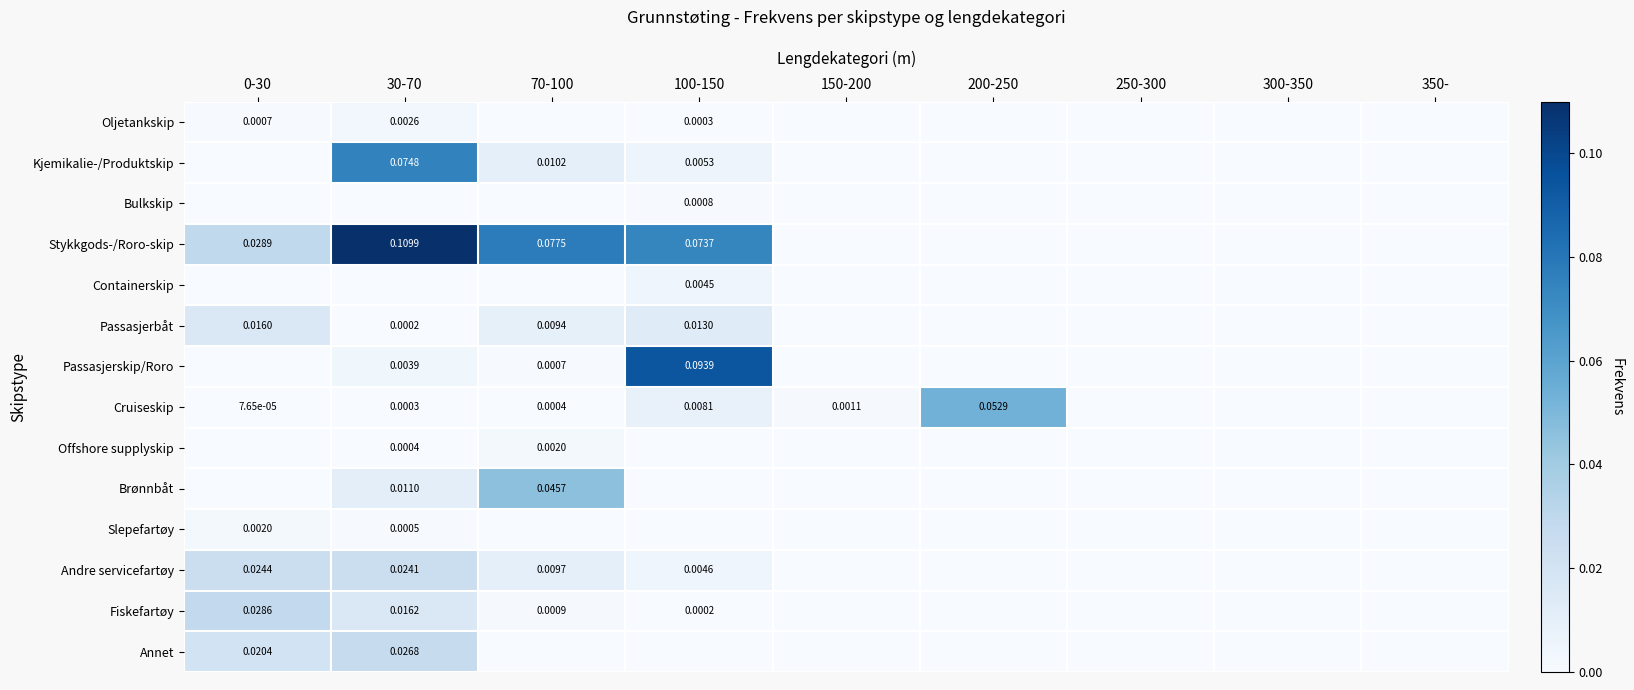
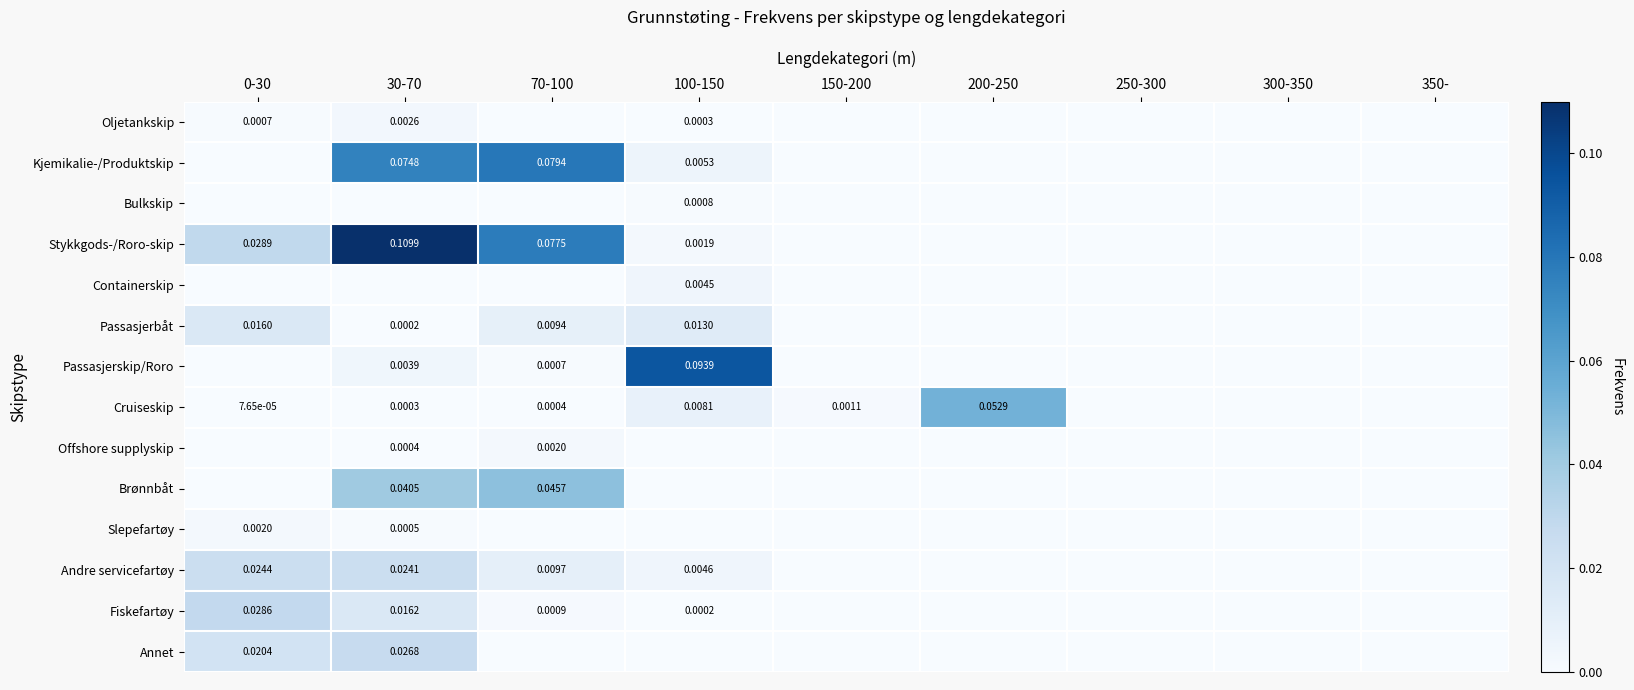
  {
    "Oljetankskip": {
      "0-30": "0.0007",
      "30-70": "0.0026",
      "100-150": "0.0003"
    },
    "Kjemikalie-/Produktskip": {
      "30-70": "0.0748",
-     "70-100": "0.0102",
+     "70-100": "0.0794",
      "100-150": "0.0053"
    },
    "Bulkskip": {
      "100-150": "0.0008"
    },
    "Stykkgods-/Roro-skip": {
      "0-30": "0.0289",
      "30-70": "0.1099",
      "70-100": "0.0775",
-     "100-150": "0.0737"
+     "100-150": "0.0019"
    },
    "Containerskip": {
      "100-150": "0.0045"
    },
    "Passasjerbåt": {
      "0-30": "0.0160",
      "30-70": "0.0002",
      "70-100": "0.0094",
      "100-150": "0.0130"
    },
    "Passasjerskip/Roro": {
      "30-70": "0.0039",
      "70-100": "0.0007",
      "100-150": "0.0939"
    },
    "Cruiseskip": {
      "0-30": "7.65e-05",
      "30-70": "0.0003",
      "70-100": "0.0004",
      "100-150": "0.0081",
      "150-200": "0.0011",
      "200-250": "0.0529"
    },
    "Offshore supplyskip": {
      "30-70": "0.0004",
      "70-100": "0.0020"
    },
    "Brønnbåt": {
-     "30-70": "0.0110",
+     "30-70": "0.0405",
      "70-100": "0.0457"
    },
    "Slepefartøy": {
      "0-30": "0.0020",
      "30-70": "0.0005"
    },
    "Andre servicefartøy": {
      "0-30": "0.0244",
      "30-70": "0.0241",
      "70-100": "0.0097",
      "100-150": "0.0046"
    },
    "Fiskefartøy": {
      "0-30": "0.0286",
      "30-70": "0.0162",
      "70-100": "0.0009",
      "100-150": "0.0002"
    },
    "Annet": {
      "0-30": "0.0204",
      "30-70": "0.0268"
    }
  }
